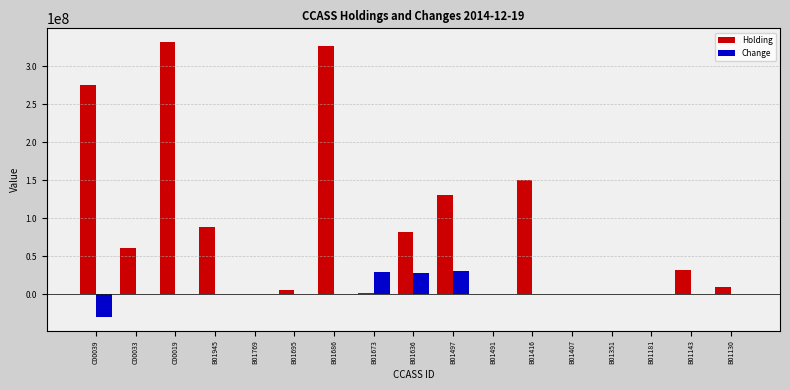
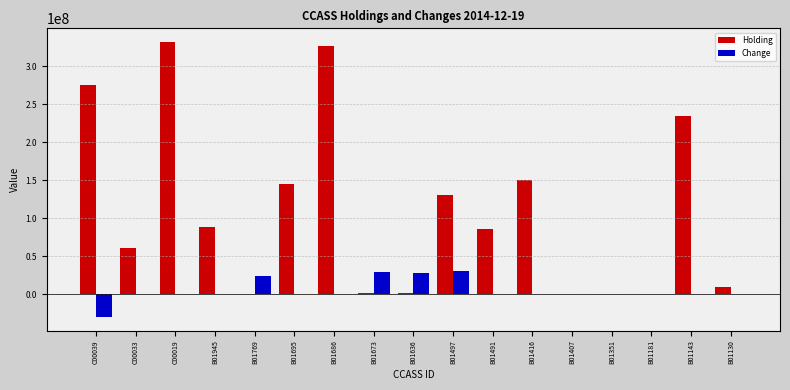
  {
    "Holding": {
      "C00039": 280000000,
      "C00033": 60000000,
      "C00019": 330000000,
      "B01945": 90000000,
-     "B01695": 0,
+     "B01695": 140000000,
      "B01686": 330000000,
-     "B01636": 80000000,
+     "B01636": 0,
      "B01497": 130000000,
-     "B01491": 0,
+     "B01491": 90000000,
      "B01416": 150000000,
-     "B01143": 30000000,
+     "B01143": 230000000,
      "B01130": 10000000
    },
    "Change": {
      "C00039": -30000000,
-     "B01769": 0,
+     "B01769": 20000000,
      "B01673": 30000000,
      "B01636": 30000000,
      "B01497": 30000000
    }
  }
